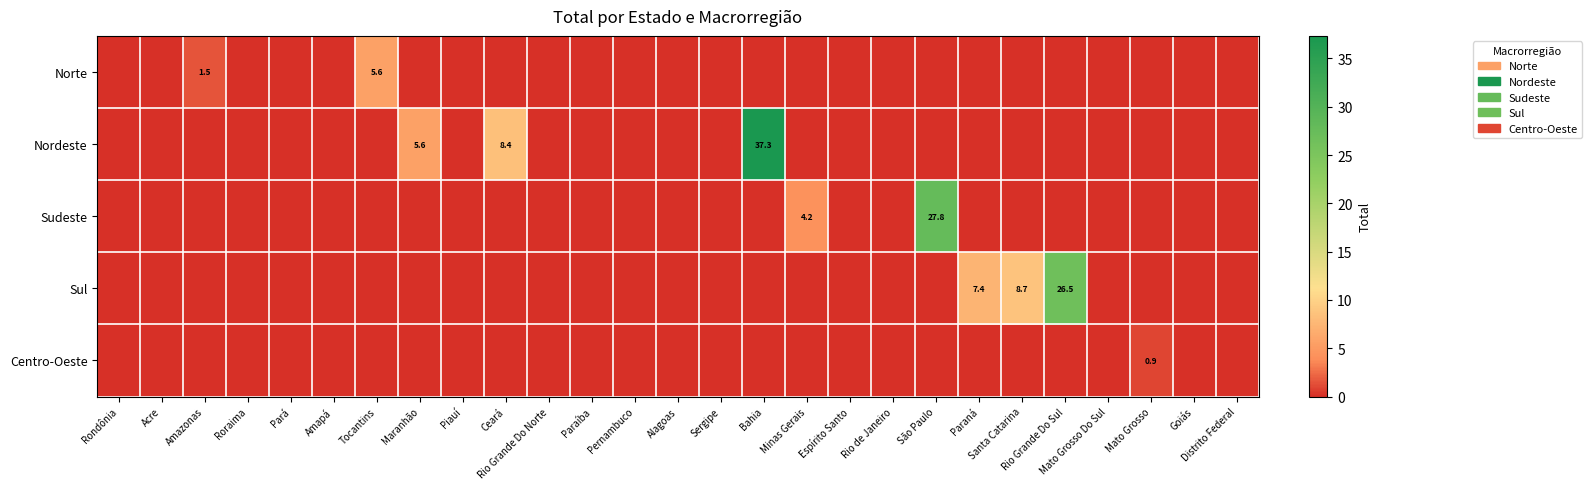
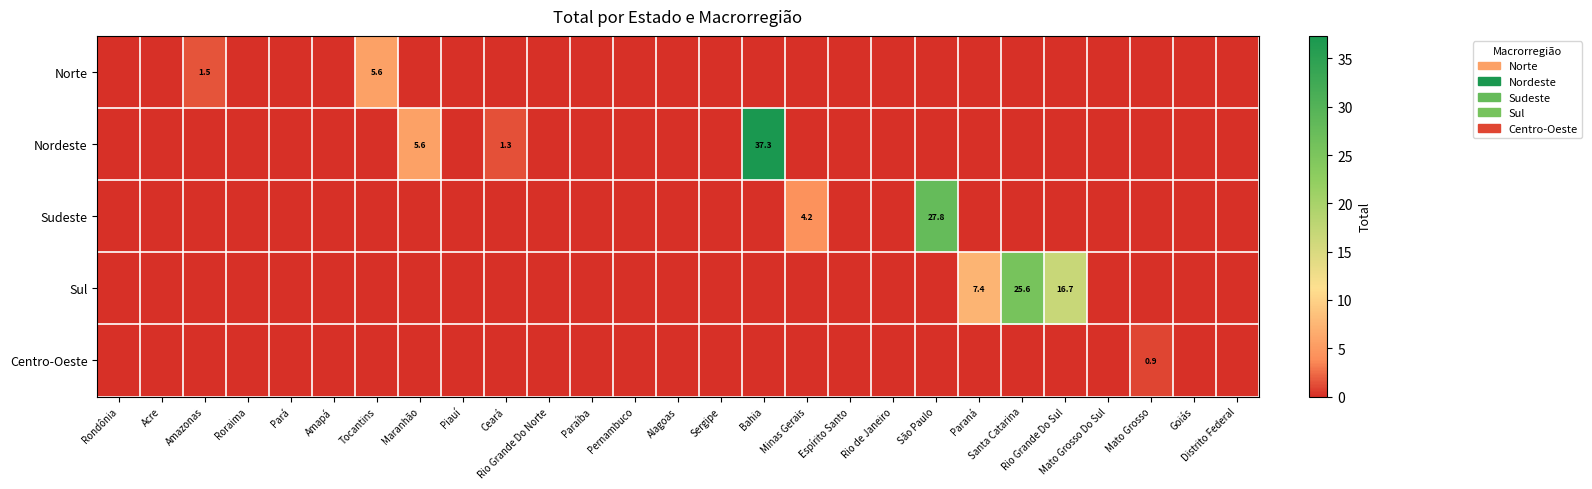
  {
    "Norte": {
      "Amazonas": 1.5,
      "Tocantins": 5.6
    },
    "Nordeste": {
      "Maranhão": 5.6,
-     "Ceará": 8.4,
+     "Ceará": 1.3,
      "Bahia": 37.3
    },
    "Sudeste": {
      "Minas Gerais": 4.2,
      "São Paulo": 27.8
    },
    "Sul": {
      "Paraná": 7.4,
-     "Santa Catarina": 8.7,
-     "Rio Grande Do Sul": 26.5
+     "Santa Catarina": 25.6,
+     "Rio Grande Do Sul": 16.7
    },
    "Centro-Oeste": {
      "Mato Grosso": 0.9
    }
  }
